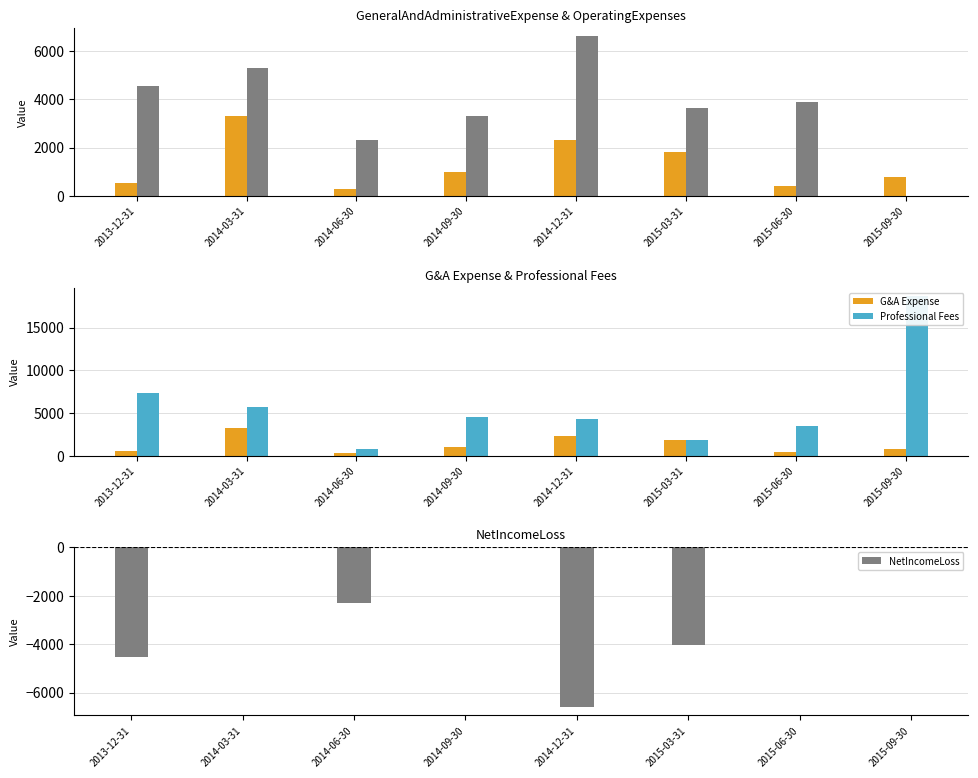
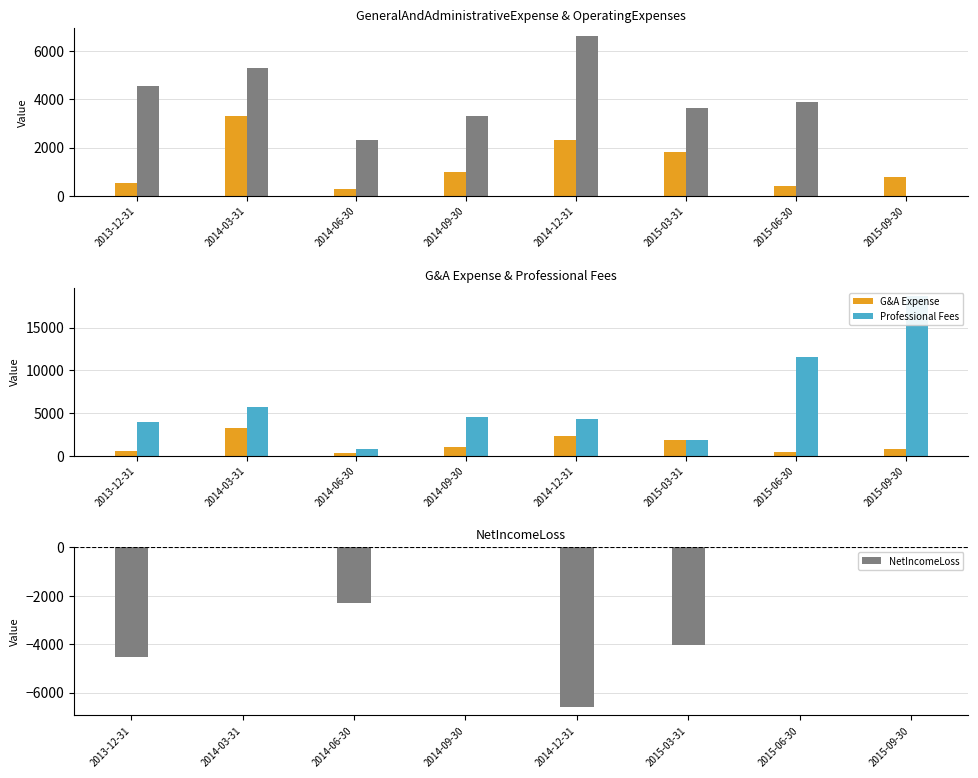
  {
    "G&A Expense & Professional Fees": {
      "G&A Expense": {
        "2013-12-31": 1000,
        "2014-03-31": 3000,
        "2014-06-30": 0,
        "2014-09-30": 1000,
        "2014-12-31": 2000,
        "2015-03-31": 2000,
        "2015-06-30": 0,
        "2015-09-30": 1000
      },
      "Professional Fees": {
-       "2013-12-31": 7000,
+       "2013-12-31": 4000,
        "2014-03-31": 6000,
        "2014-06-30": 1000,
        "2014-09-30": 5000,
        "2014-12-31": 4000,
        "2015-03-31": 2000,
-       "2015-06-30": 4000
+       "2015-06-30": 12000
      }
    },
    "NetIncomeLoss": {
      "2013-12-31": -4500,
      "2014-03-31": 0,
      "2014-06-30": -2300,
      "2014-09-30": 0,
      "2014-12-31": -6600,
      "2015-03-31": -4000,
      "2015-06-30": 0,
      "2015-09-30": 0
    }
  }
